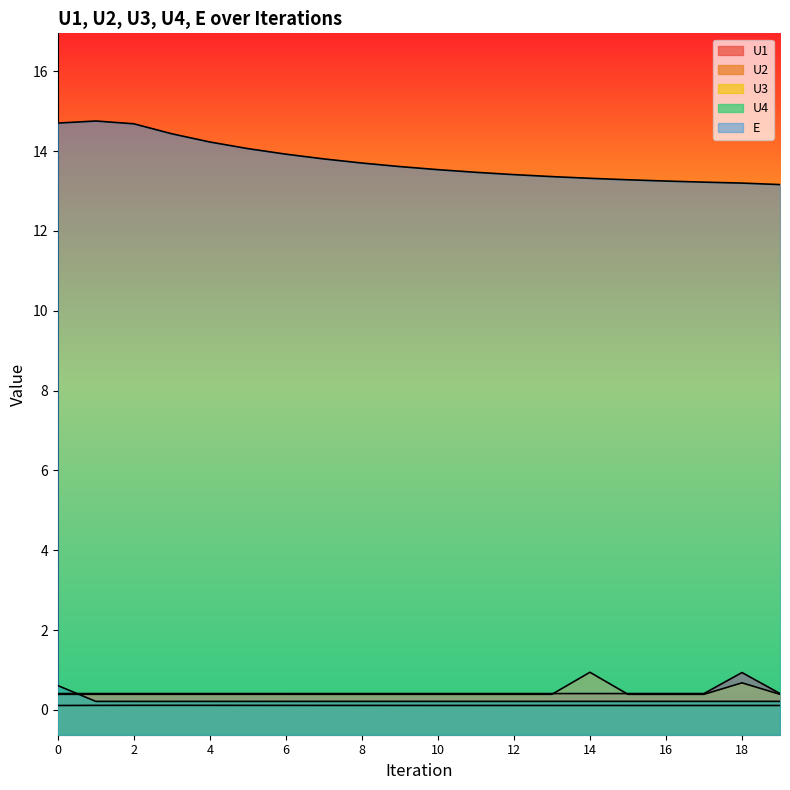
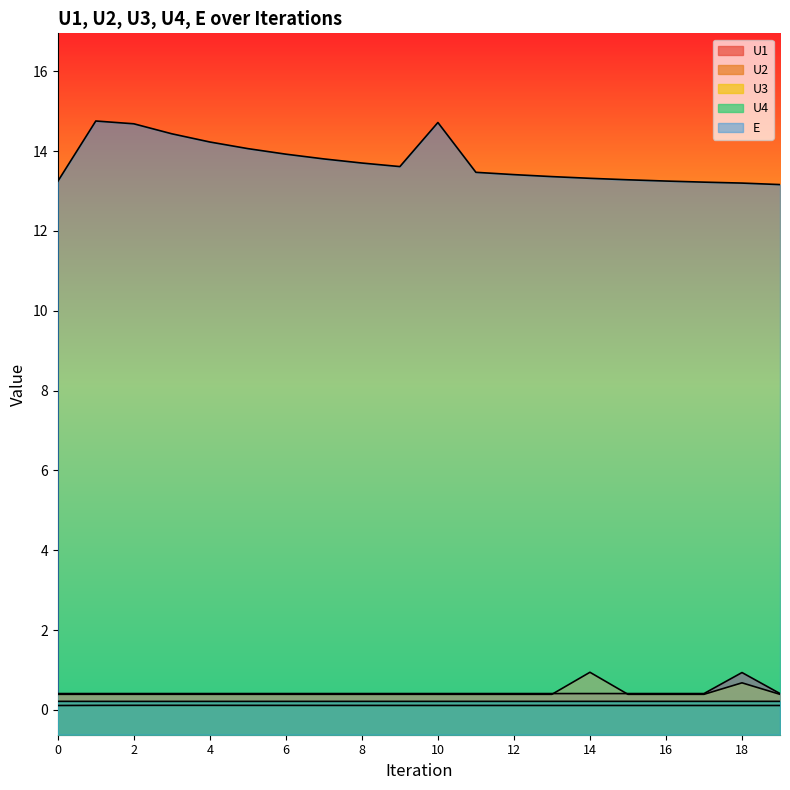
  {
    "U3": {
      "14": 0.9,
      "18": 0.7
    },
    "U4": {
-     "0": 0.6,
+     "0": 0.2,
      "2": 0.2,
      "4": 0.2,
      "6": 0.2,
      "8": 0.2,
      "10": 0.2,
      "12": 0.2,
      "14": 0.2,
      "16": 0.2,
      "18": 0.2
    },
    "E": {
-     "0": 14.7,
+     "0": 13.2,
      "2": 14.7,
      "4": 14.2,
      "6": 13.9,
      "8": 13.7,
-     "10": 13.5,
+     "10": 14.7,
      "12": 13.4,
      "14": 13.3,
      "16": 13.3,
      "18": 13.2
    }
  }
